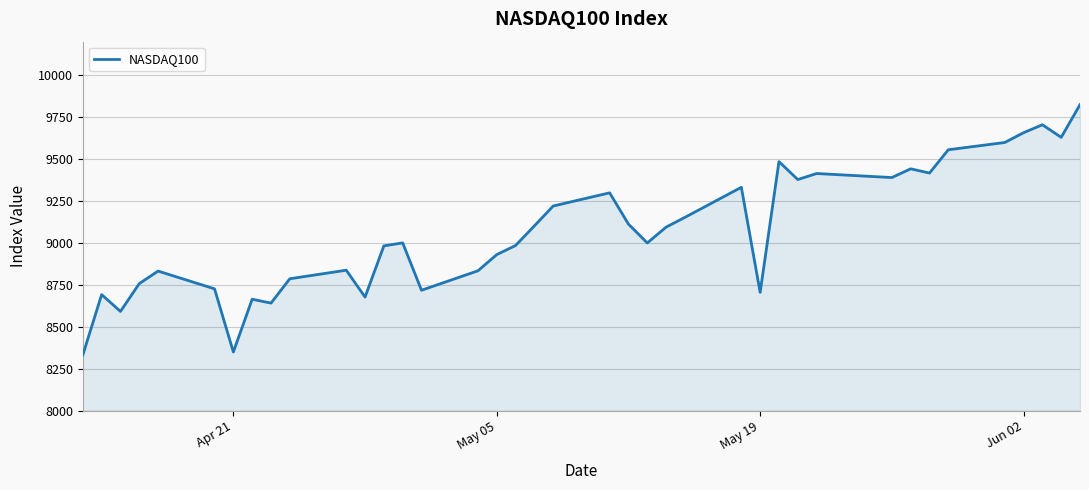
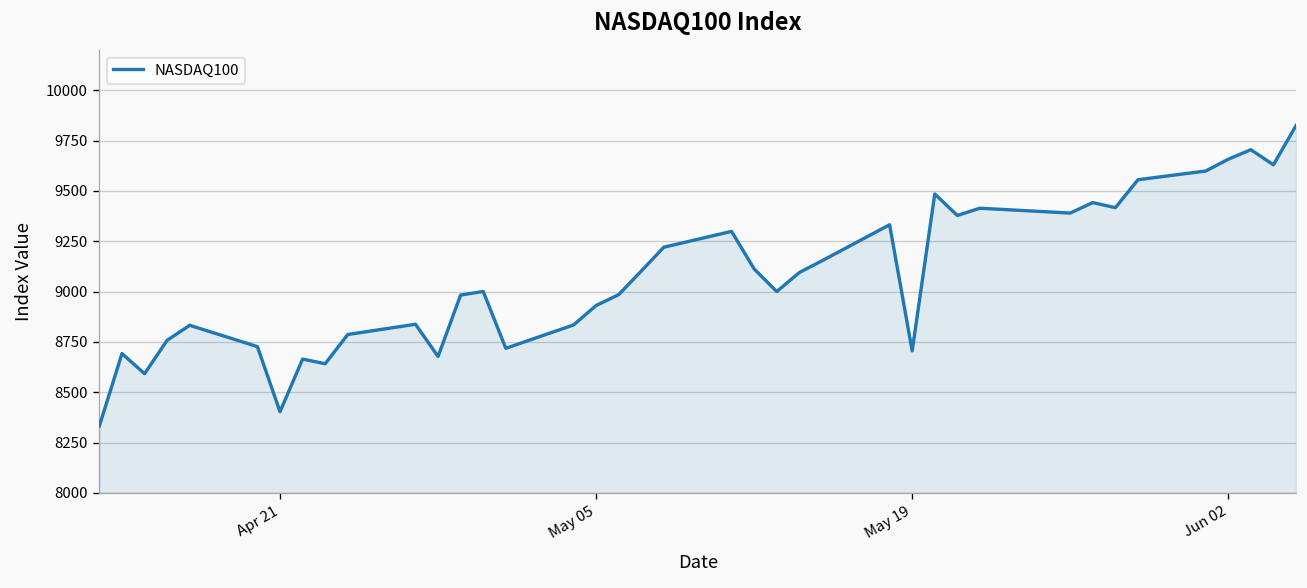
  {
-   "Apr 21": 8350,
+   "Apr 21": 8400,
    "May 05": 8930,
    "May 19": 8710,
    "Jun 02": 9660
  }
